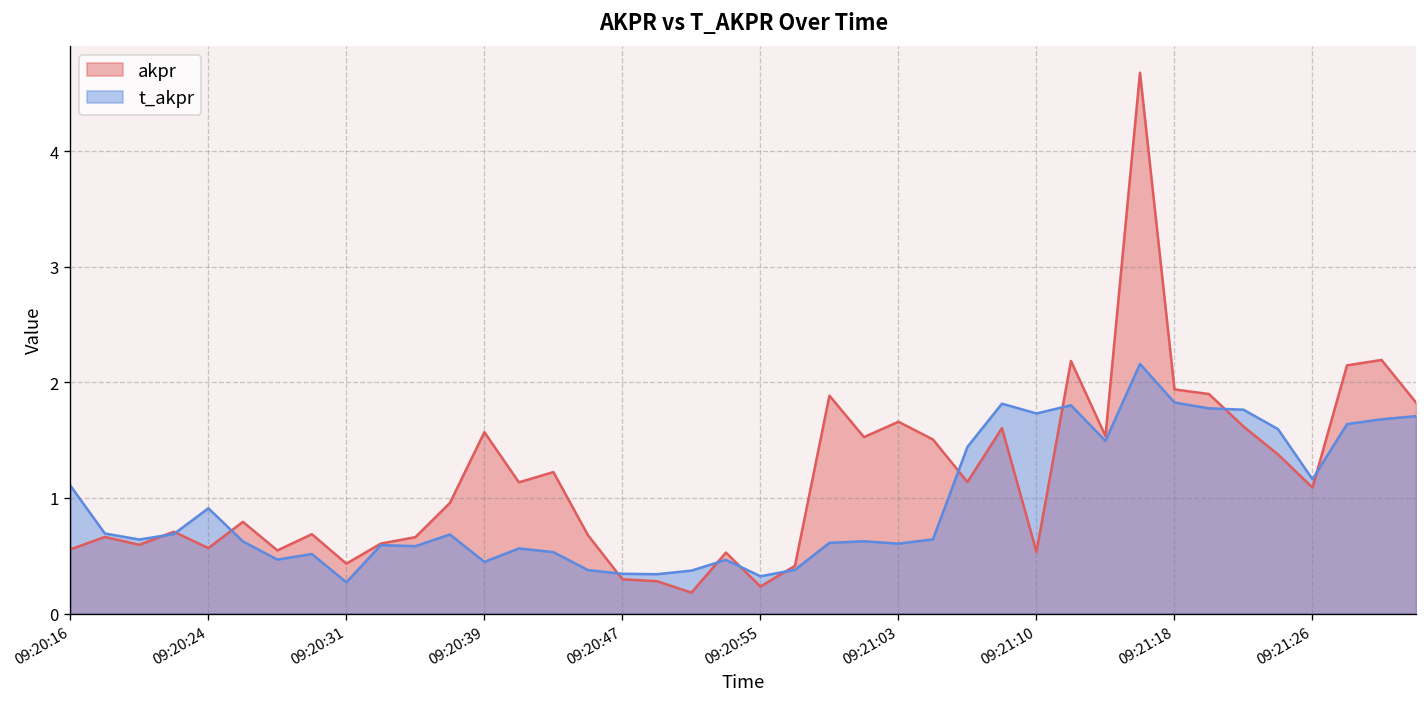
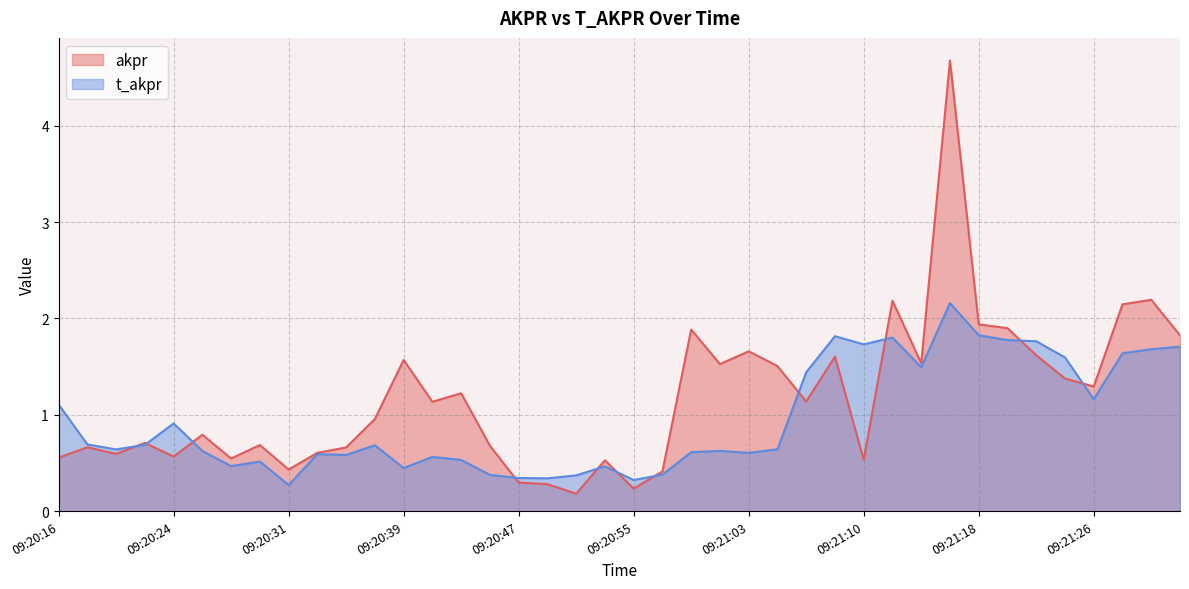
  {
    "akpr": {
      "09:20:16": 0.6,
      "09:20:24": 0.6,
      "09:20:31": 0.4,
      "09:20:39": 1.6,
      "09:20:47": 0.3,
      "09:20:55": 0.2,
      "09:21:03": 1.7,
      "09:21:10": 0.5,
      "09:21:18": 1.9,
-     "09:21:26": 1.1
+     "09:21:26": 1.3
    },
    "t_akpr": {
      "09:20:16": 1.1,
      "09:20:24": 0.9,
      "09:20:31": 0.3,
      "09:20:39": 0.4,
      "09:20:47": 0.3,
      "09:20:55": 0.3,
      "09:21:03": 0.6,
      "09:21:10": 1.7,
      "09:21:18": 1.8,
      "09:21:26": 1.2
    }
  }
